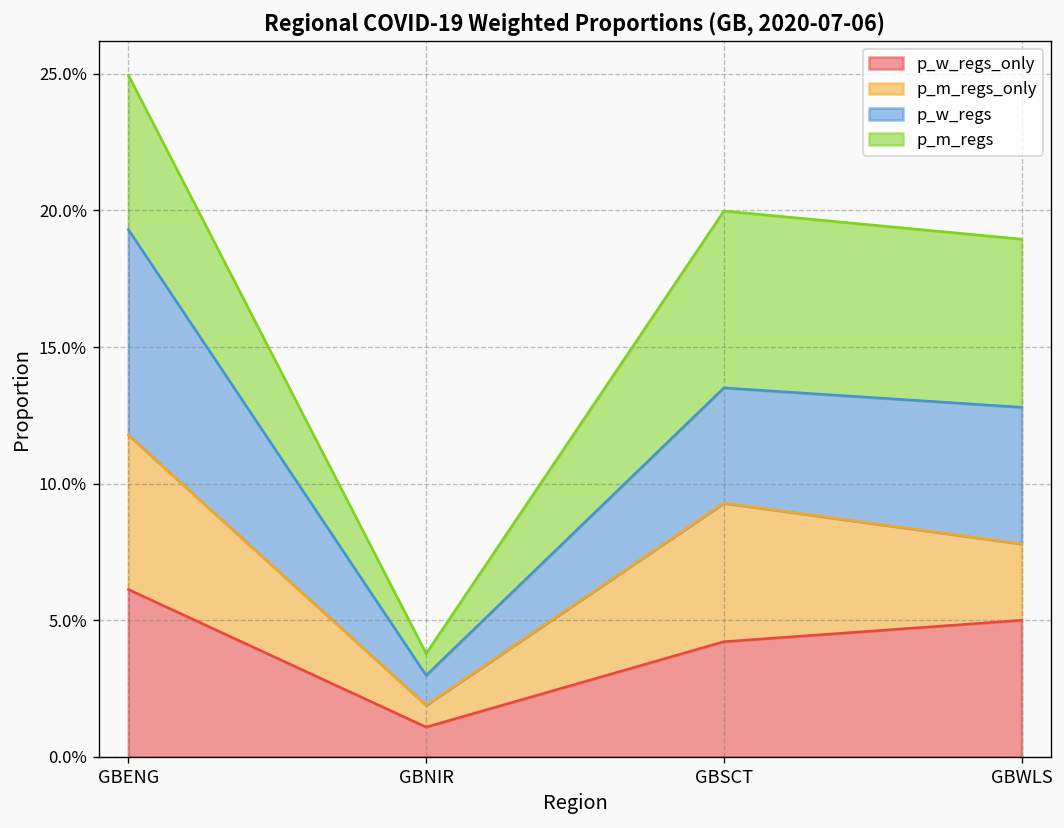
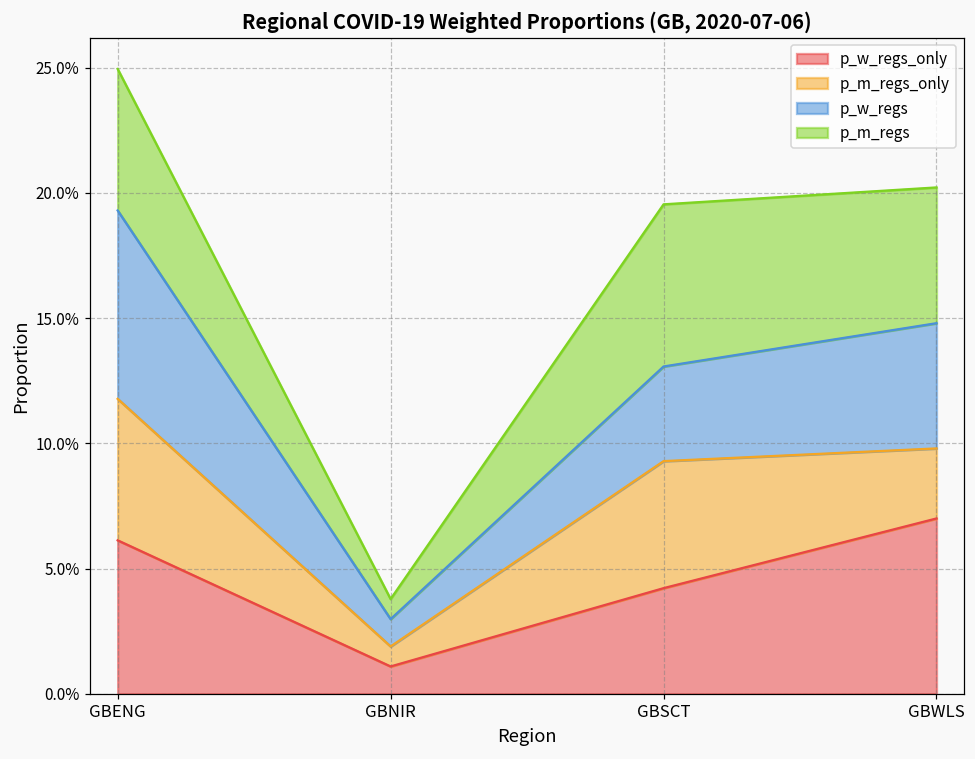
  {
    "p_w_regs_only": {
      "GBENG": "6.1%",
      "GBNIR": "1.1%",
      "GBSCT": "4.2%",
-     "GBWLS": "5.0%"
+     "GBWLS": "7.0%"
    },
    "p_m_regs_only": {
      "GBENG": "5.6%",
      "GBNIR": "0.8%",
      "GBSCT": "5.1%",
      "GBWLS": "2.8%"
    },
    "p_w_regs": {
      "GBENG": "7.5%",
      "GBNIR": "1.1%",
-     "GBSCT": "4.2%",
+     "GBSCT": "3.8%",
      "GBWLS": "5.0%"
    },
    "p_m_regs": {
      "GBENG": "5.6%",
      "GBNIR": "0.8%",
      "GBSCT": "6.5%",
-     "GBWLS": "6.2%"
+     "GBWLS": "5.4%"
    }
  }
